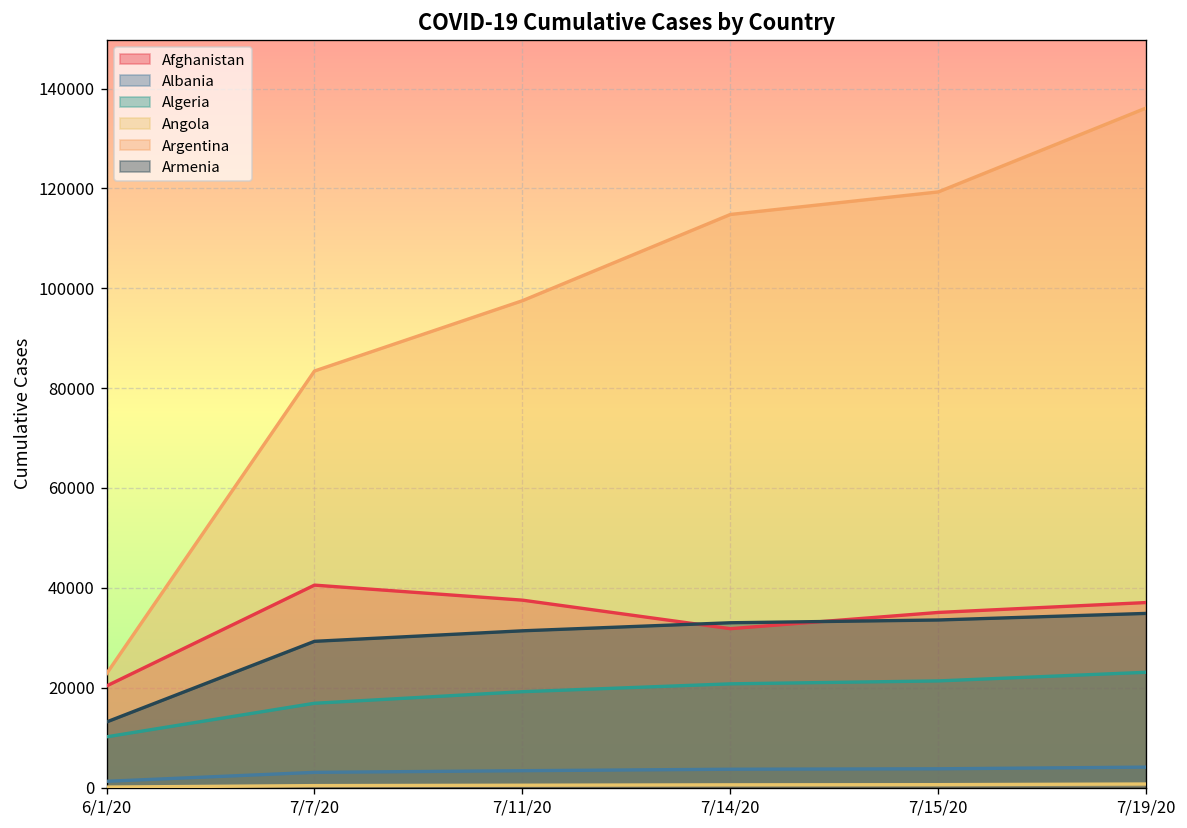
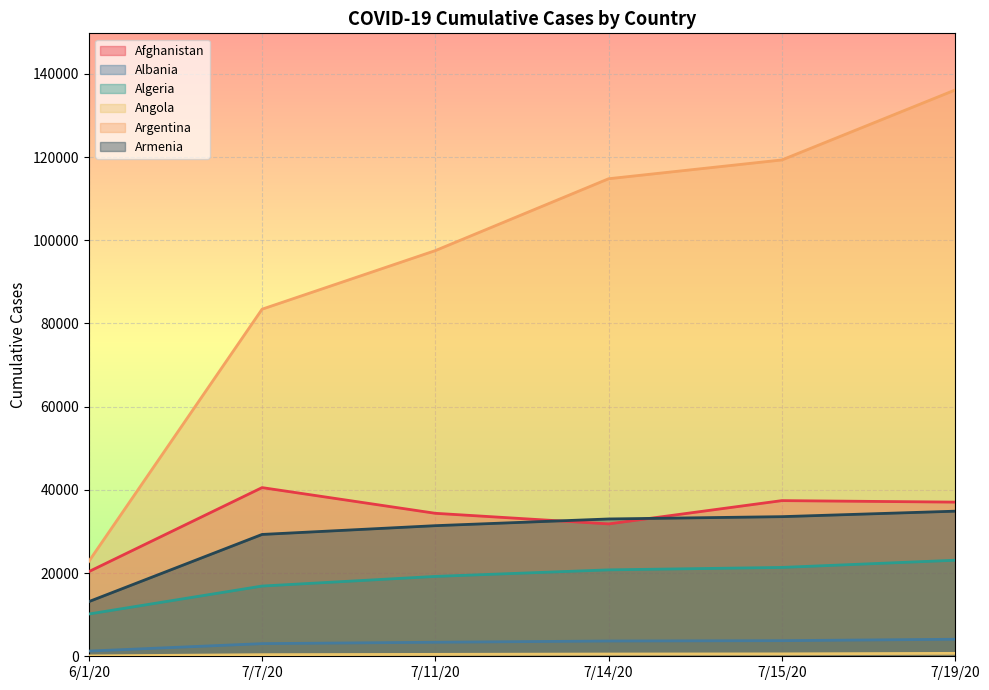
  {
    "Afghanistan": {
      "6/1/20": 20000,
      "7/7/20": 41000,
-     "7/11/20": 38000,
+     "7/11/20": 34000,
      "7/14/20": 32000,
-     "7/15/20": 35000,
+     "7/15/20": 37000,
      "7/19/20": 37000
    }
  }
